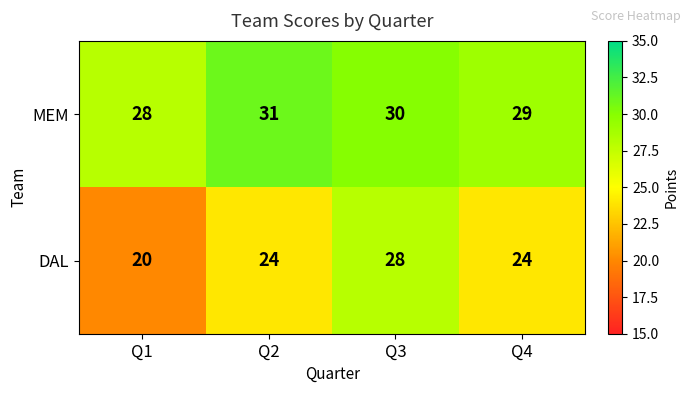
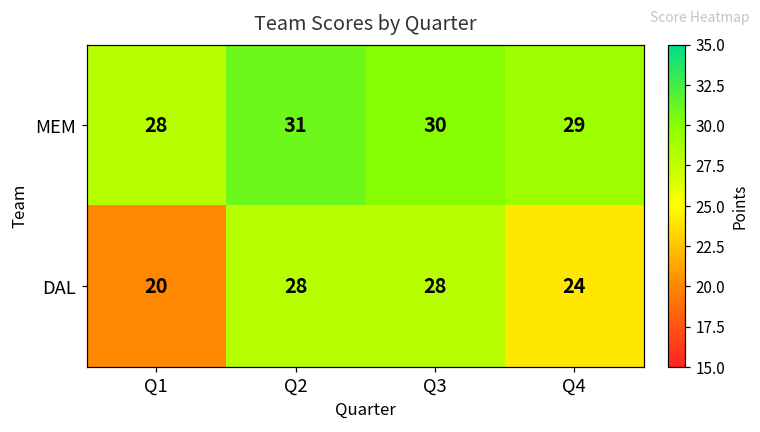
  {
    "MEM": {
      "Q1": 28,
      "Q2": 31,
      "Q3": 30,
      "Q4": 29
    },
    "DAL": {
      "Q1": 20,
-     "Q2": 24,
+     "Q2": 28,
      "Q3": 28,
      "Q4": 24
    }
  }
